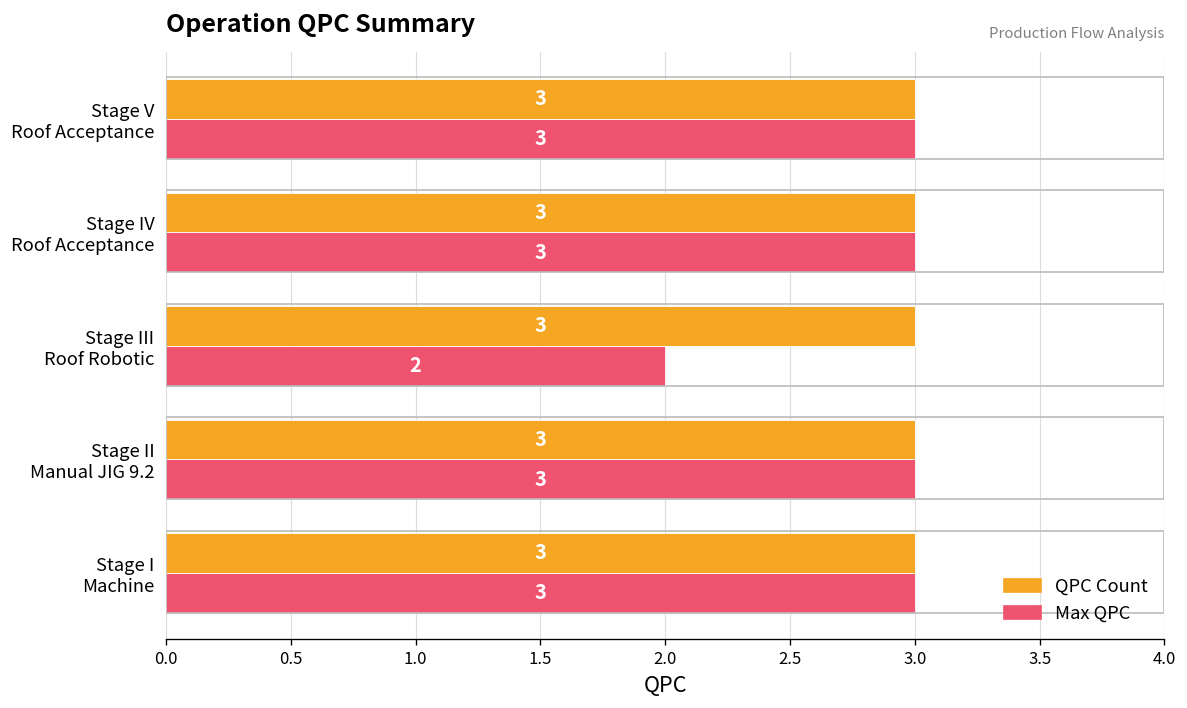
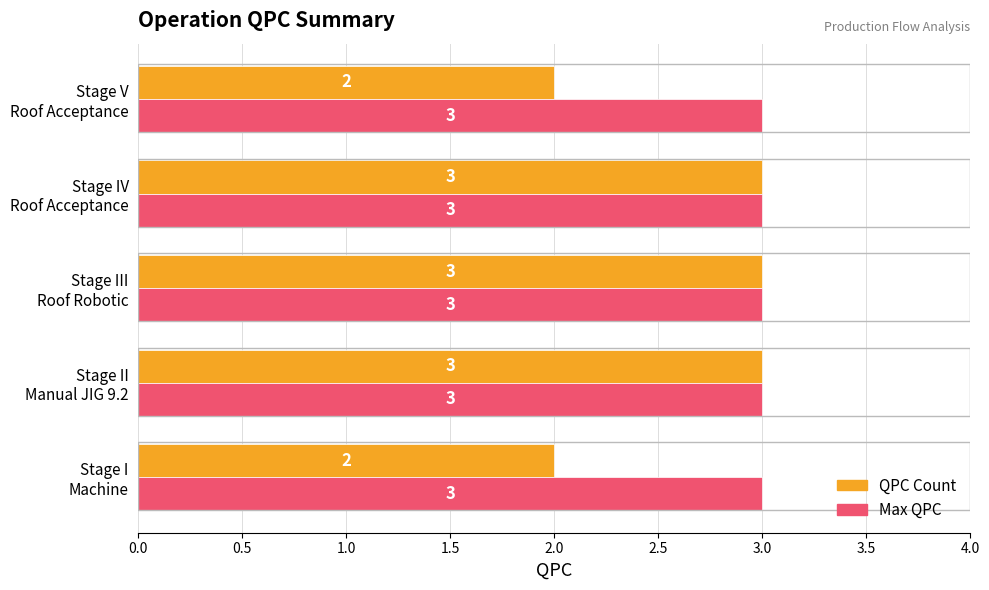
  {
    "QPC Count": {
-     "Stage V Roof Acceptance": 3,
+     "Stage V Roof Acceptance": 2,
      "Stage IV Roof Acceptance": 3,
      "Stage III Roof Robotic": 3,
      "Stage II Manual JIG 9.2": 3,
-     "Stage I Machine": 3
+     "Stage I Machine": 2
    },
    "Max QPC": {
      "Stage V Roof Acceptance": 3,
      "Stage IV Roof Acceptance": 3,
-     "Stage III Roof Robotic": 2,
+     "Stage III Roof Robotic": 3,
      "Stage II Manual JIG 9.2": 3,
      "Stage I Machine": 3
    }
  }
